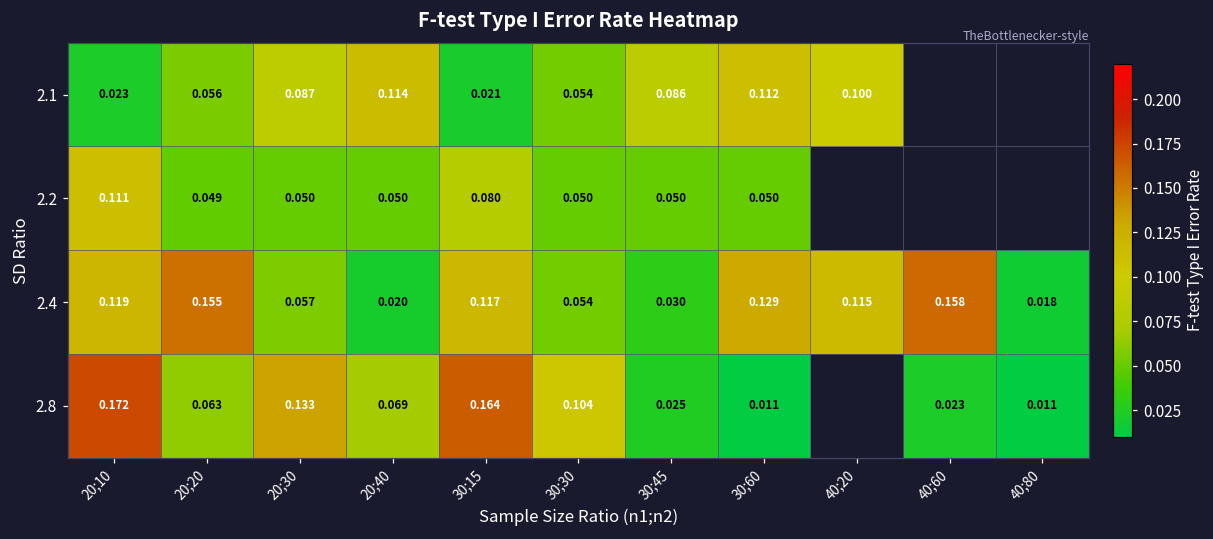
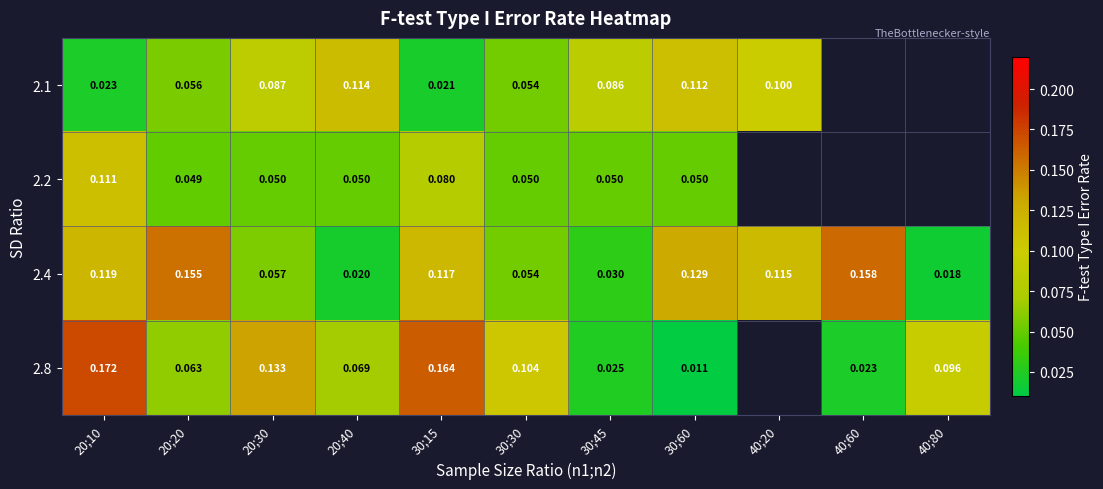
  {
    "2.1": {
      "20;10": 0.023,
      "20;20": 0.056,
      "20;30": 0.087,
      "20;40": 0.114,
      "30;15": 0.021,
      "30;30": 0.054,
      "30;45": 0.086,
      "30;60": 0.112,
      "40;20": 0.100
    },
    "2.2": {
      "20;10": 0.111,
      "20;20": 0.049,
      "20;30": 0.050,
      "20;40": 0.050,
      "30;15": 0.080,
      "30;30": 0.050,
      "30;45": 0.050,
      "30;60": 0.050
    },
    "2.4": {
      "20;10": 0.119,
      "20;20": 0.155,
      "20;30": 0.057,
      "20;40": 0.020,
      "30;15": 0.117,
      "30;30": 0.054,
      "30;45": 0.030,
      "30;60": 0.129,
      "40;20": 0.115,
      "40;60": 0.158,
      "40;80": 0.018
    },
    "2.8": {
      "20;10": 0.172,
      "20;20": 0.063,
      "20;30": 0.133,
      "20;40": 0.069,
      "30;15": 0.164,
      "30;30": 0.104,
      "30;45": 0.025,
      "30;60": 0.011,
      "40;60": 0.023,
-     "40;80": 0.011
+     "40;80": 0.096
    }
  }
